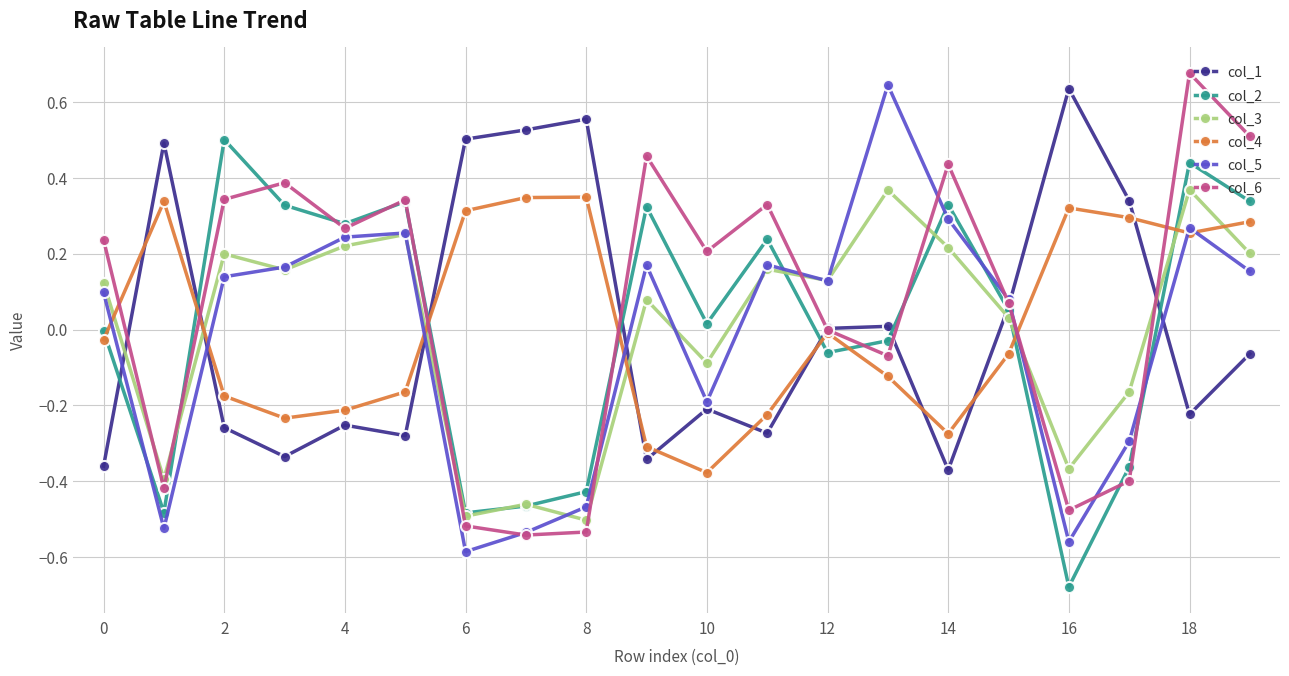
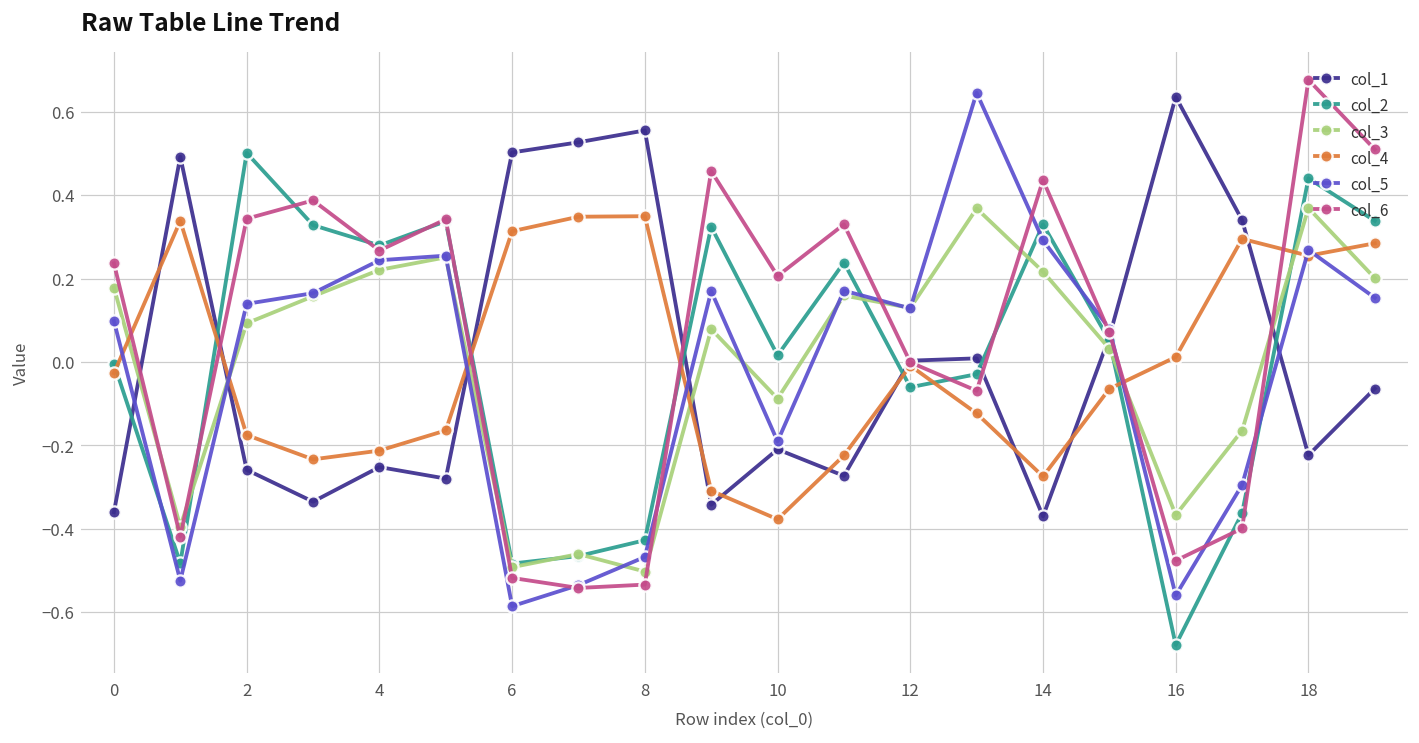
  {
    "col_1": {
      "0": -0.36,
      "2": -0.26,
      "4": -0.25,
      "6": 0.50,
      "8": 0.56,
      "10": -0.21,
      "14": -0.37,
      "16": 0.64,
      "18": -0.22
    },
    "col_2": {
      "0": 0.00,
      "2": 0.50,
      "4": 0.28,
      "6": -0.48,
      "8": -0.43,
      "10": 0.02,
      "12": -0.06,
      "14": 0.33,
      "16": -0.68,
      "18": 0.44
    },
    "col_3": {
-     "0": 0.12,
-     "2": 0.20,
+     "0": 0.18,
+     "2": 0.09,
      "4": 0.22,
      "6": -0.49,
      "8": -0.50,
      "10": -0.09,
      "14": 0.22,
      "16": -0.37,
      "18": 0.37
    },
    "col_4": {
      "0": -0.03,
      "2": -0.17,
      "4": -0.21,
      "6": 0.31,
      "8": 0.35,
      "10": -0.38,
      "12": -0.01,
      "14": -0.27,
-     "16": 0.32,
+     "16": 0.01,
      "18": 0.26
    },
    "col_5": {
      "0": 0.10,
      "2": 0.14,
      "4": 0.24,
      "6": -0.59,
      "8": -0.47,
      "10": -0.19,
      "14": 0.29,
      "16": -0.56,
      "18": 0.27
    },
    "col_6": {
      "0": 0.24,
      "2": 0.34,
      "4": 0.27,
      "6": -0.52,
      "8": -0.53,
      "10": 0.21,
      "14": 0.44,
      "16": -0.48,
      "18": 0.68
    }
  }
